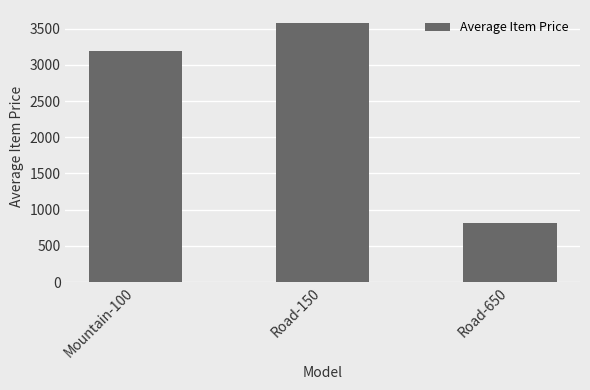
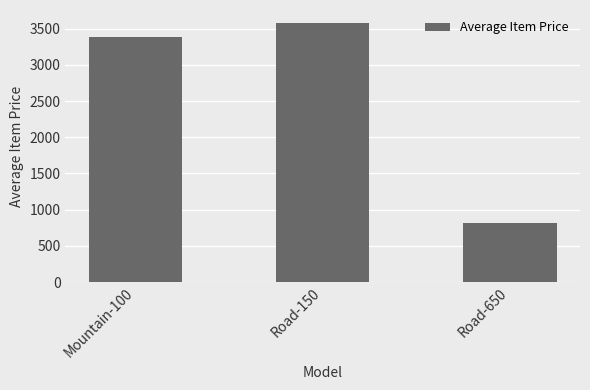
  {
-   "Mountain-100": 3200,
+   "Mountain-100": 3400,
    "Road-150": 3600,
    "Road-650": 800
  }
